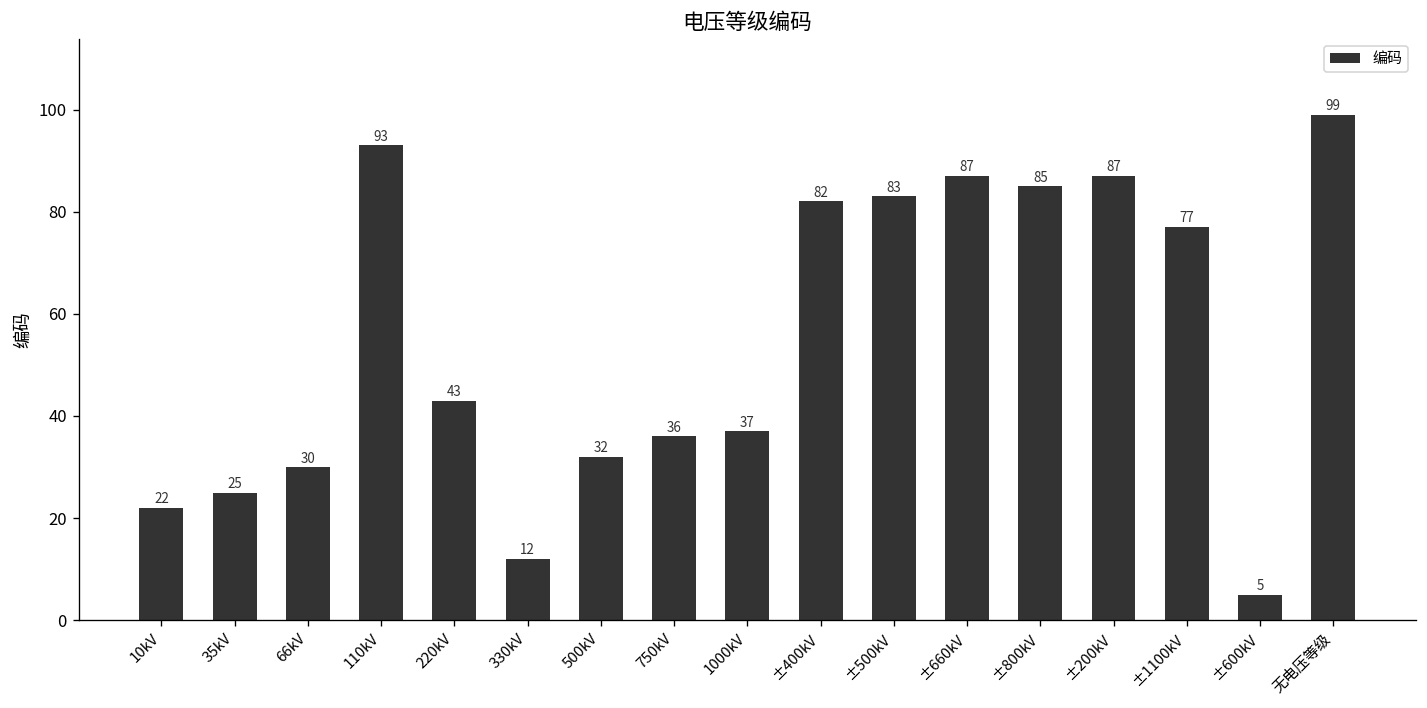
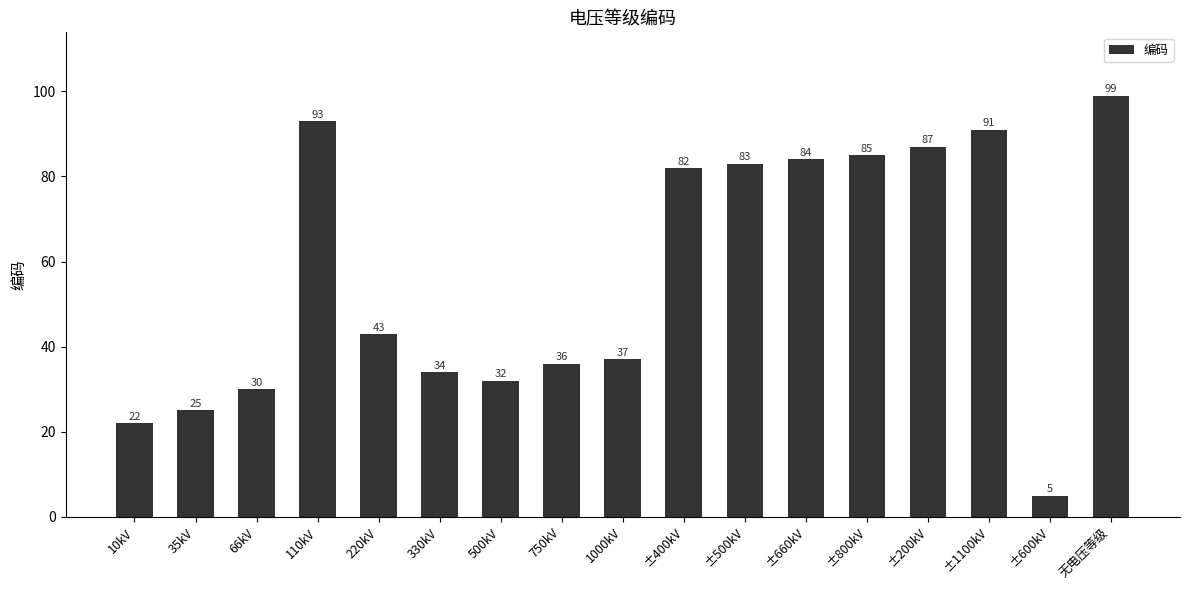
  {
    "10kV": 22,
    "35kV": 25,
    "66kV": 30,
    "110kV": 93,
    "220kV": 43,
-   "330kV": 12,
+   "330kV": 34,
    "500kV": 32,
    "750kV": 36,
    "1000kV": 37,
    "±400kV": 82,
    "±500kV": 83,
-   "±660kV": 87,
+   "±660kV": 84,
    "±800kV": 85,
    "±200kV": 87,
-   "±1100kV": 77,
+   "±1100kV": 91,
    "±600kV": 5,
    "无电压等级": 99
  }
